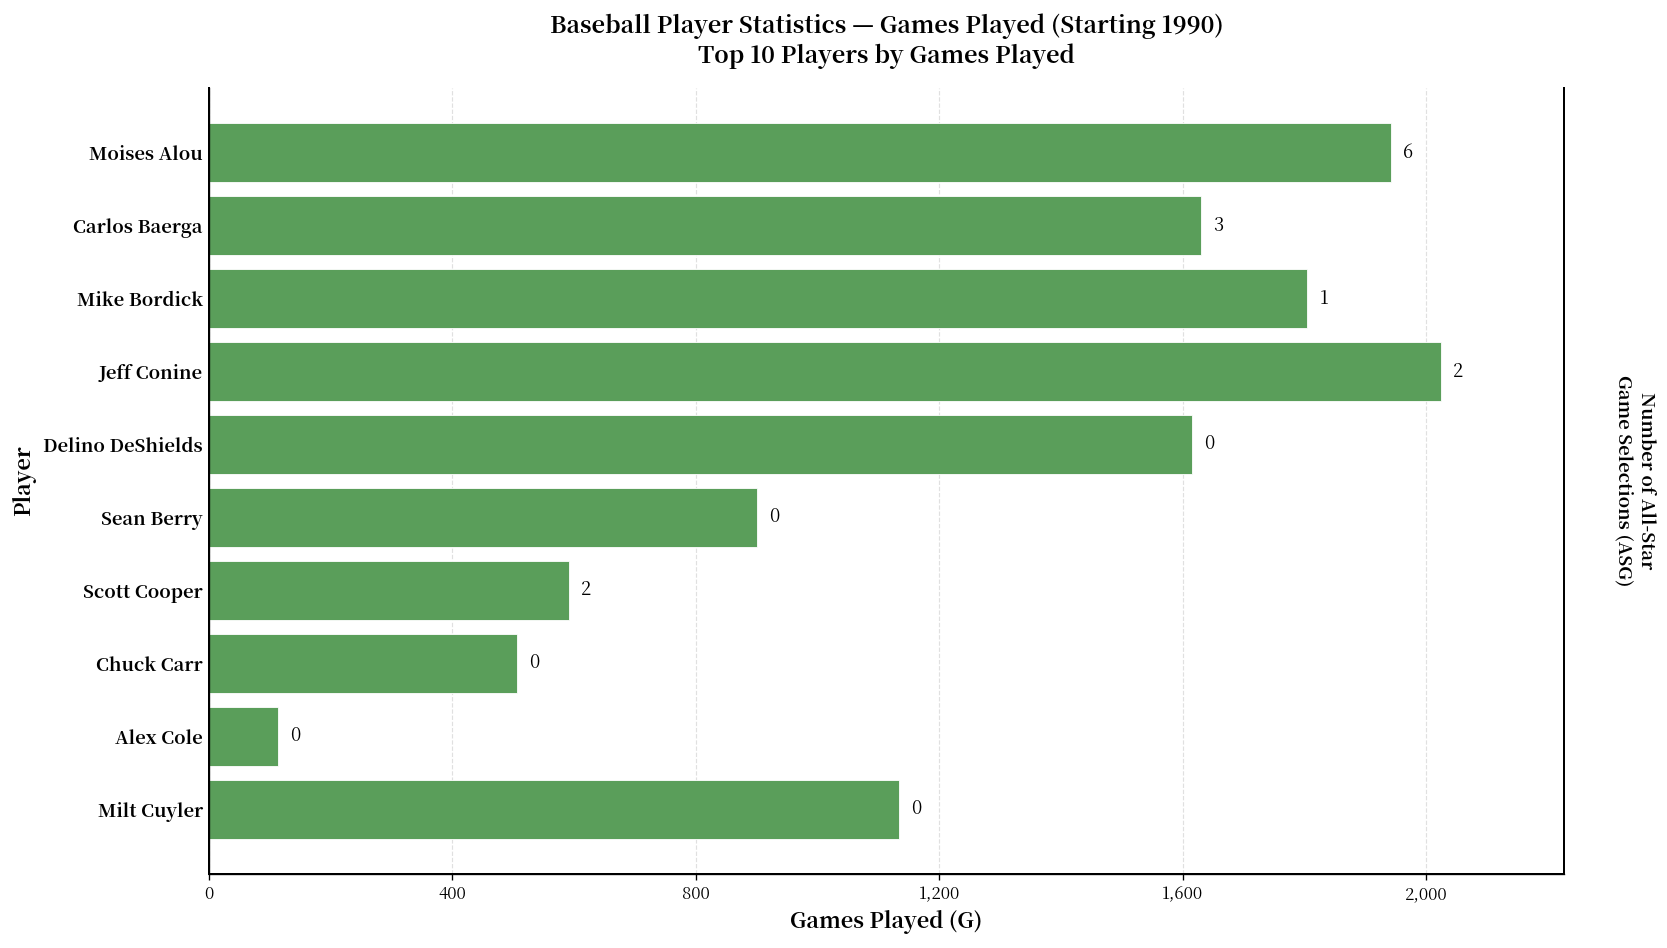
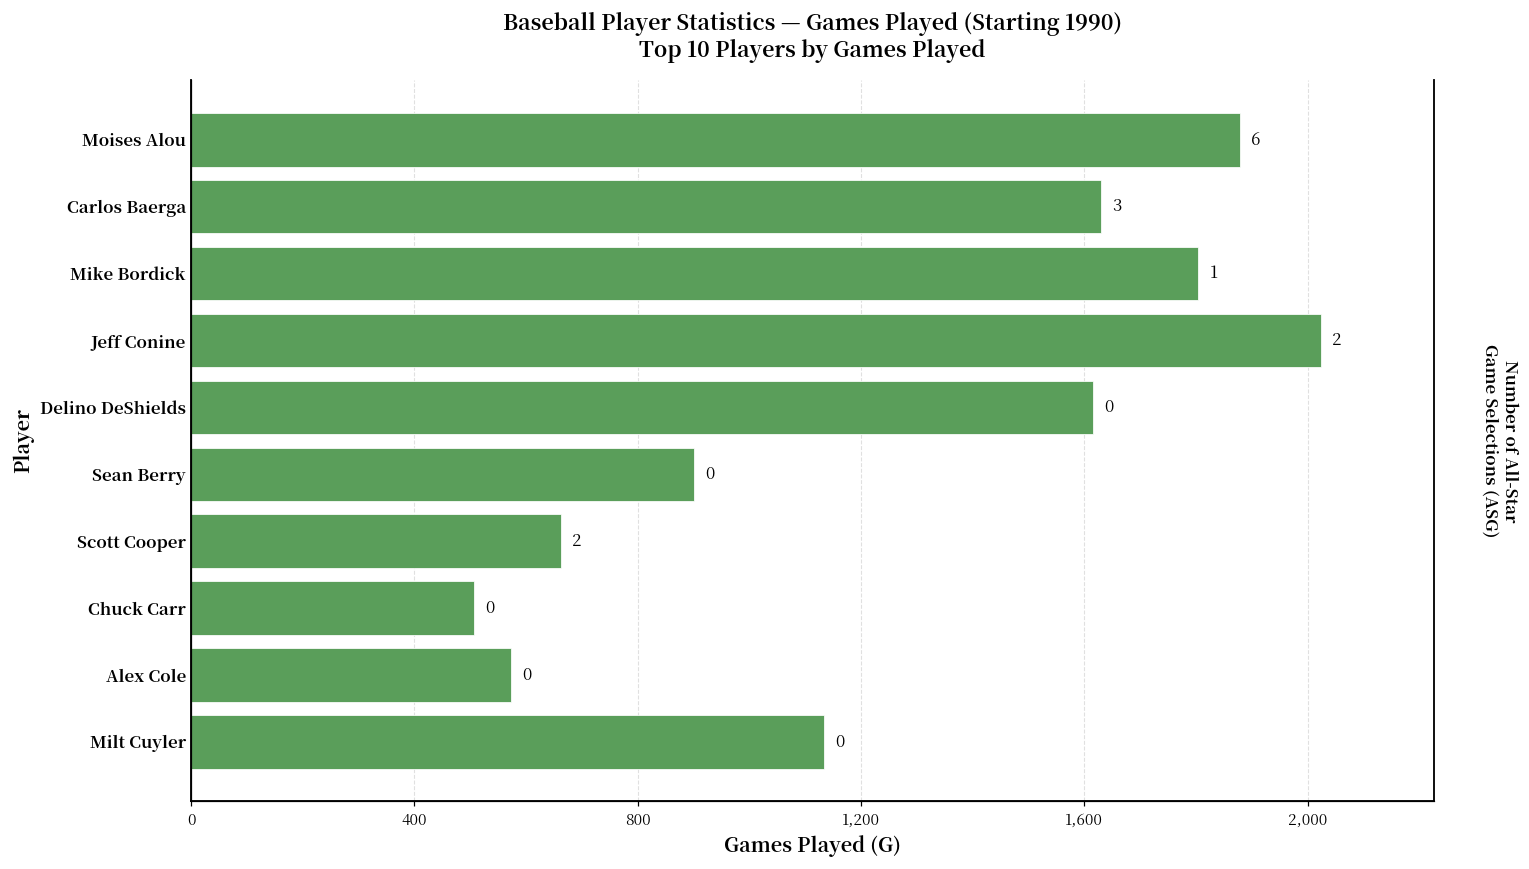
  {
-   "Moises Alou": "1,940",
-   "Scott Cooper": "590",
-   "Alex Cole": "110"
+   "Moises Alou": "1,880",
+   "Scott Cooper": "660",
+   "Alex Cole": "570"
  }
